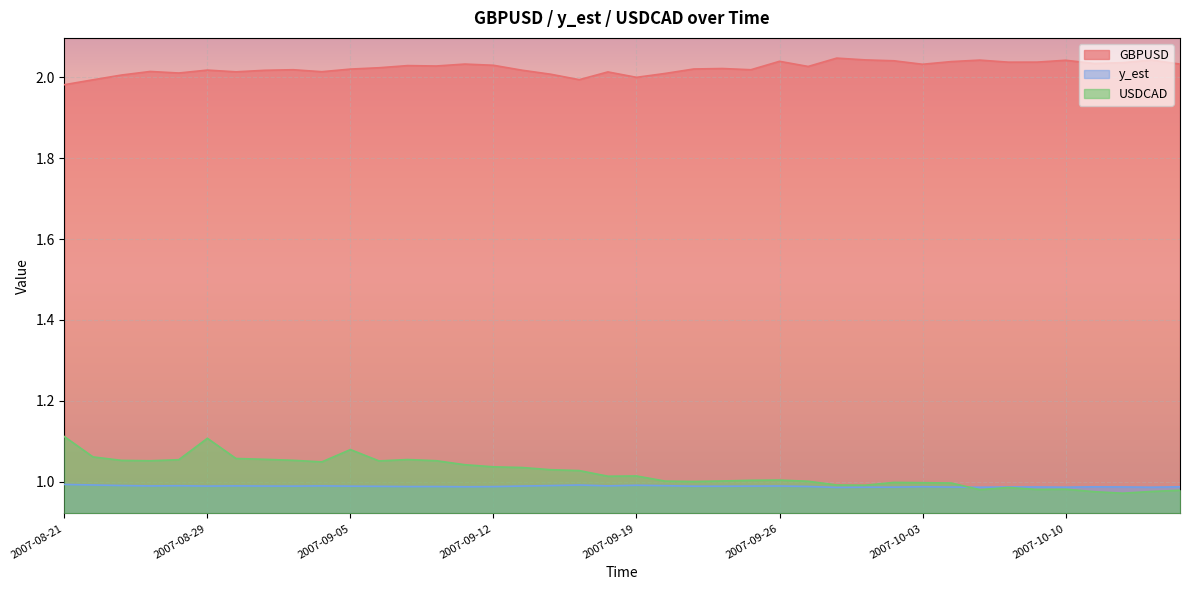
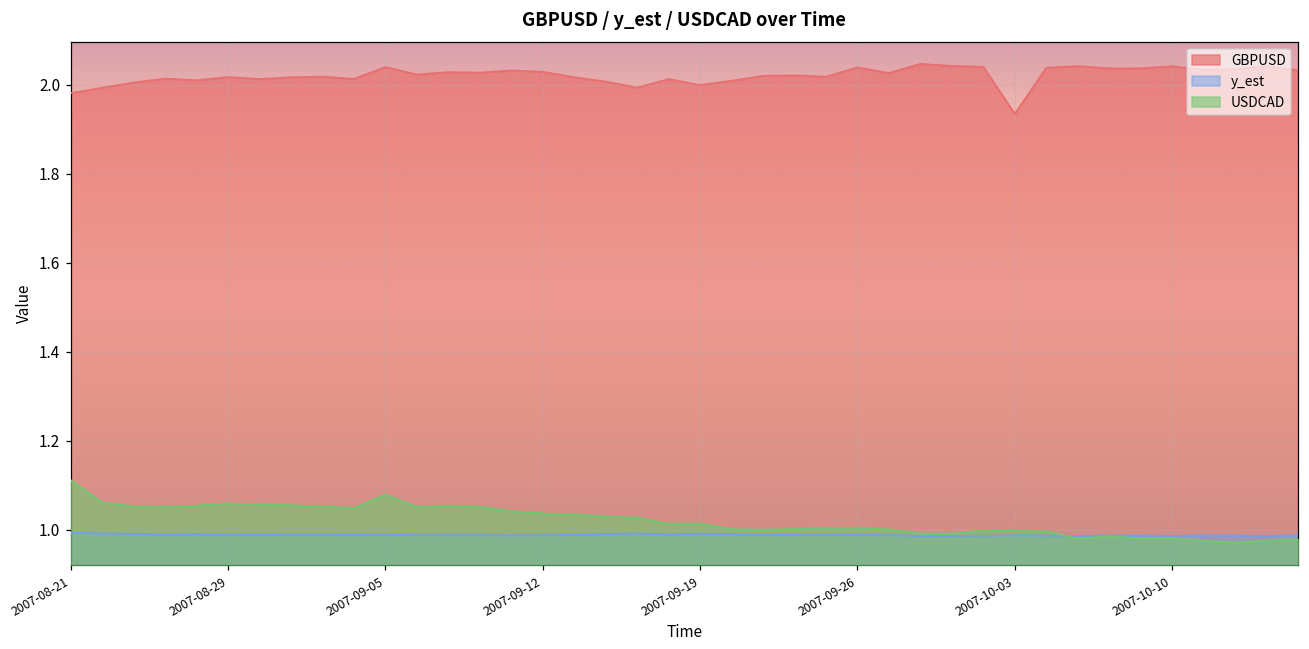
  {
    "GBPUSD": {
      "2007-08-21": 1.98,
      "2007-08-29": 2.02,
-     "2007-09-05": 2.02,
+     "2007-09-05": 2.04,
      "2007-09-12": 2.03,
      "2007-09-19": 2.00,
      "2007-09-26": 2.04,
-     "2007-10-03": 2.03,
+     "2007-10-03": 1.93,
      "2007-10-10": 2.04
    },
    "y_est": {
      "2007-08-21": 0.99,
      "2007-08-29": 0.99,
      "2007-09-05": 0.99,
      "2007-09-12": 0.99,
      "2007-09-19": 0.99,
      "2007-09-26": 0.99,
      "2007-10-03": 0.99
    },
    "USDCAD": {
      "2007-08-21": 1.11,
-     "2007-08-29": 1.11,
+     "2007-08-29": 1.06,
      "2007-09-05": 1.08,
      "2007-09-12": 1.04,
      "2007-09-19": 1.01,
      "2007-09-26": 1.00,
      "2007-10-03": 1.00
    }
  }
